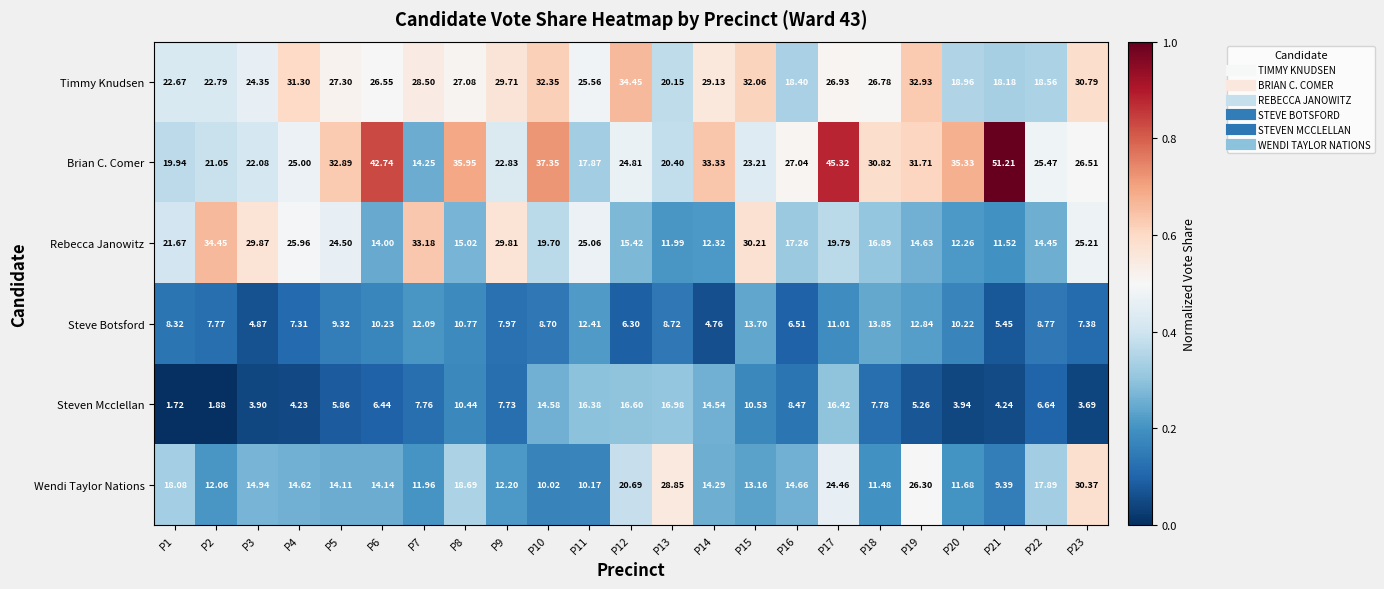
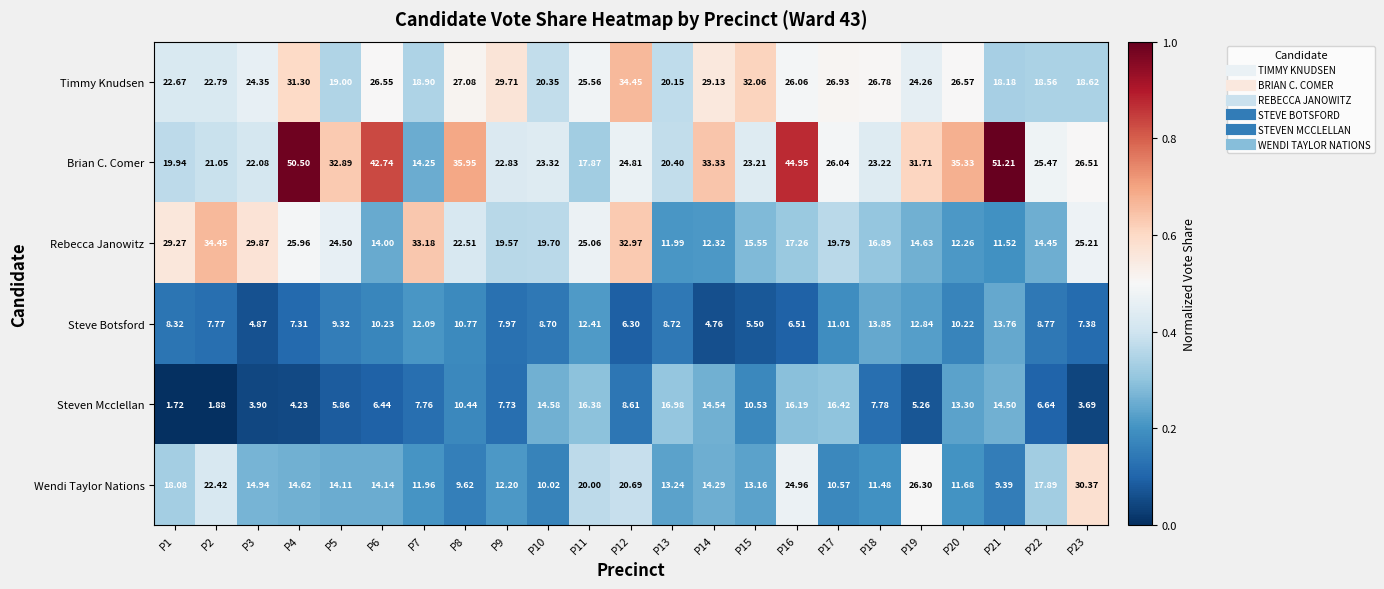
  {
    "Timmy Knudsen": {
      "P1": 22.67,
      "P2": 22.79,
      "P3": 24.35,
      "P4": 31.30,
-     "P5": 27.30,
+     "P5": 19.00,
      "P6": 26.55,
-     "P7": 28.50,
+     "P7": 18.90,
      "P8": 27.08,
      "P9": 29.71,
-     "P10": 32.35,
+     "P10": 20.35,
      "P11": 25.56,
      "P12": 34.45,
      "P13": 20.15,
      "P14": 29.13,
      "P15": 32.06,
-     "P16": 18.40,
+     "P16": 26.06,
      "P17": 26.93,
      "P18": 26.78,
-     "P19": 32.93,
-     "P20": 18.96,
+     "P19": 24.26,
+     "P20": 26.57,
      "P21": 18.18,
      "P22": 18.56,
-     "P23": 30.79
+     "P23": 18.62
    },
    "Brian C. Comer": {
      "P1": 19.94,
      "P2": 21.05,
      "P3": 22.08,
-     "P4": 25.00,
+     "P4": 50.50,
      "P5": 32.89,
      "P6": 42.74,
      "P7": 14.25,
      "P8": 35.95,
      "P9": 22.83,
-     "P10": 37.35,
+     "P10": 23.32,
      "P11": 17.87,
      "P12": 24.81,
      "P13": 20.40,
      "P14": 33.33,
      "P15": 23.21,
-     "P16": 27.04,
-     "P17": 45.32,
-     "P18": 30.82,
+     "P16": 44.95,
+     "P17": 26.04,
+     "P18": 23.22,
      "P19": 31.71,
      "P20": 35.33,
      "P21": 51.21,
      "P22": 25.47,
      "P23": 26.51
    },
    "Rebecca Janowitz": {
-     "P1": 21.67,
+     "P1": 29.27,
      "P2": 34.45,
      "P3": 29.87,
      "P4": 25.96,
      "P5": 24.50,
      "P6": 14.00,
      "P7": 33.18,
-     "P8": 15.02,
-     "P9": 29.81,
+     "P8": 22.51,
+     "P9": 19.57,
      "P10": 19.70,
      "P11": 25.06,
-     "P12": 15.42,
+     "P12": 32.97,
      "P13": 11.99,
      "P14": 12.32,
-     "P15": 30.21,
+     "P15": 15.55,
      "P16": 17.26,
      "P17": 19.79,
      "P18": 16.89,
      "P19": 14.63,
      "P20": 12.26,
      "P21": 11.52,
      "P22": 14.45,
      "P23": 25.21
    },
    "Steve Botsford": {
      "P1": 8.32,
      "P2": 7.77,
      "P3": 4.87,
      "P4": 7.31,
      "P5": 9.32,
      "P6": 10.23,
      "P7": 12.09,
      "P8": 10.77,
      "P9": 7.97,
      "P10": 8.70,
      "P11": 12.41,
      "P12": 6.30,
      "P13": 8.72,
      "P14": 4.76,
-     "P15": 13.70,
+     "P15": 5.50,
      "P16": 6.51,
      "P17": 11.01,
      "P18": 13.85,
      "P19": 12.84,
      "P20": 10.22,
-     "P21": 5.45,
+     "P21": 13.76,
      "P22": 8.77,
      "P23": 7.38
    },
    "Steven Mcclellan": {
      "P1": 1.72,
      "P2": 1.88,
      "P3": 3.90,
      "P4": 4.23,
      "P5": 5.86,
      "P6": 6.44,
      "P7": 7.76,
      "P8": 10.44,
      "P9": 7.73,
      "P10": 14.58,
      "P11": 16.38,
-     "P12": 16.60,
+     "P12": 8.61,
      "P13": 16.98,
      "P14": 14.54,
      "P15": 10.53,
-     "P16": 8.47,
+     "P16": 16.19,
      "P17": 16.42,
      "P18": 7.78,
      "P19": 5.26,
-     "P20": 3.94,
-     "P21": 4.24,
+     "P20": 13.30,
+     "P21": 14.50,
      "P22": 6.64,
      "P23": 3.69
    },
    "Wendi Taylor Nations": {
      "P1": 18.08,
-     "P2": 12.06,
+     "P2": 22.42,
      "P3": 14.94,
      "P4": 14.62,
      "P5": 14.11,
      "P6": 14.14,
      "P7": 11.96,
-     "P8": 18.69,
+     "P8": 9.62,
      "P9": 12.20,
      "P10": 10.02,
-     "P11": 10.17,
+     "P11": 20.00,
      "P12": 20.69,
-     "P13": 28.85,
+     "P13": 13.24,
      "P14": 14.29,
      "P15": 13.16,
-     "P16": 14.66,
-     "P17": 24.46,
+     "P16": 24.96,
+     "P17": 10.57,
      "P18": 11.48,
      "P19": 26.30,
      "P20": 11.68,
      "P21": 9.39,
      "P22": 17.89,
      "P23": 30.37
    }
  }
